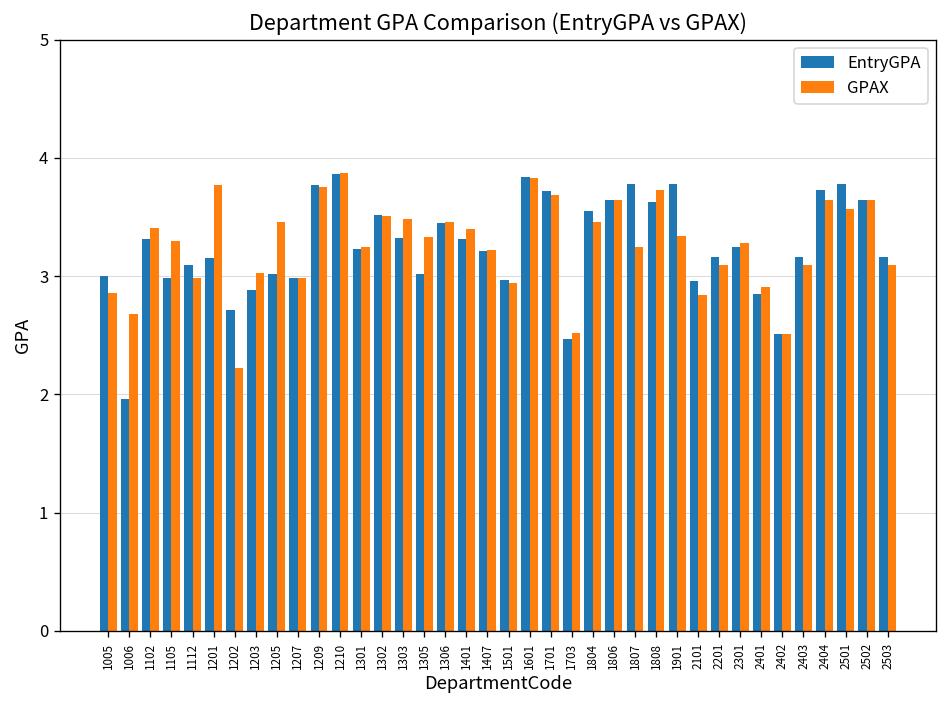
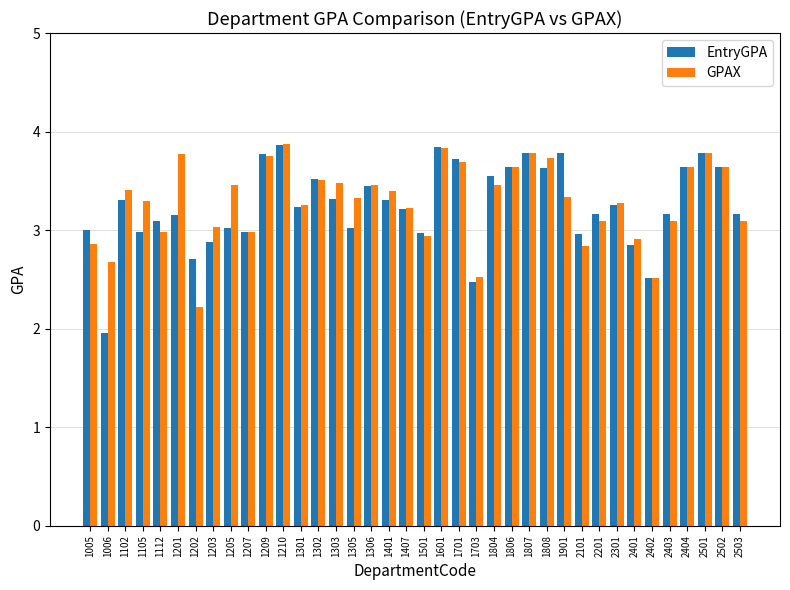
  {
    "EntryGPA": {
      "1005": 3.0,
      "1006": 2.0,
      "1102": 3.3,
      "1105": 3.0,
      "1112": 3.1,
      "1201": 3.2,
      "1202": 2.7,
      "1203": 2.9,
      "1205": 3.0,
      "1207": 3.0,
      "1209": 3.8,
      "1210": 3.9,
      "1301": 3.2,
      "1302": 3.5,
      "1303": 3.3,
      "1305": 3.0,
      "1306": 3.5,
      "1401": 3.3,
      "1407": 3.2,
      "1501": 3.0,
      "1601": 3.8,
      "1701": 3.7,
      "1703": 2.5,
      "1804": 3.6,
      "1806": 3.6,
      "1807": 3.8,
      "1808": 3.6,
      "1901": 3.8,
      "2101": 3.0,
      "2201": 3.2,
      "2301": 3.3,
      "2401": 2.9,
      "2402": 2.5,
      "2403": 3.2,
-     "2404": 3.7,
+     "2404": 3.6,
      "2501": 3.8,
      "2502": 3.6,
      "2503": 3.2
    },
    "GPAX": {
      "1005": 2.9,
      "1006": 2.7,
      "1102": 3.4,
      "1105": 3.3,
      "1112": 3.0,
      "1201": 3.8,
      "1202": 2.2,
      "1203": 3.0,
      "1205": 3.5,
      "1207": 3.0,
      "1209": 3.8,
      "1210": 3.9,
      "1301": 3.3,
      "1302": 3.5,
      "1303": 3.5,
      "1305": 3.3,
      "1306": 3.5,
      "1401": 3.4,
      "1407": 3.2,
      "1501": 2.9,
      "1601": 3.8,
      "1701": 3.7,
      "1703": 2.5,
      "1804": 3.5,
      "1806": 3.6,
-     "1807": 3.3,
+     "1807": 3.8,
      "1808": 3.7,
      "1901": 3.3,
      "2101": 2.8,
      "2201": 3.1,
      "2301": 3.3,
      "2401": 2.9,
      "2402": 2.5,
      "2403": 3.1,
      "2404": 3.6,
-     "2501": 3.6,
+     "2501": 3.8,
      "2502": 3.6,
      "2503": 3.1
    }
  }
